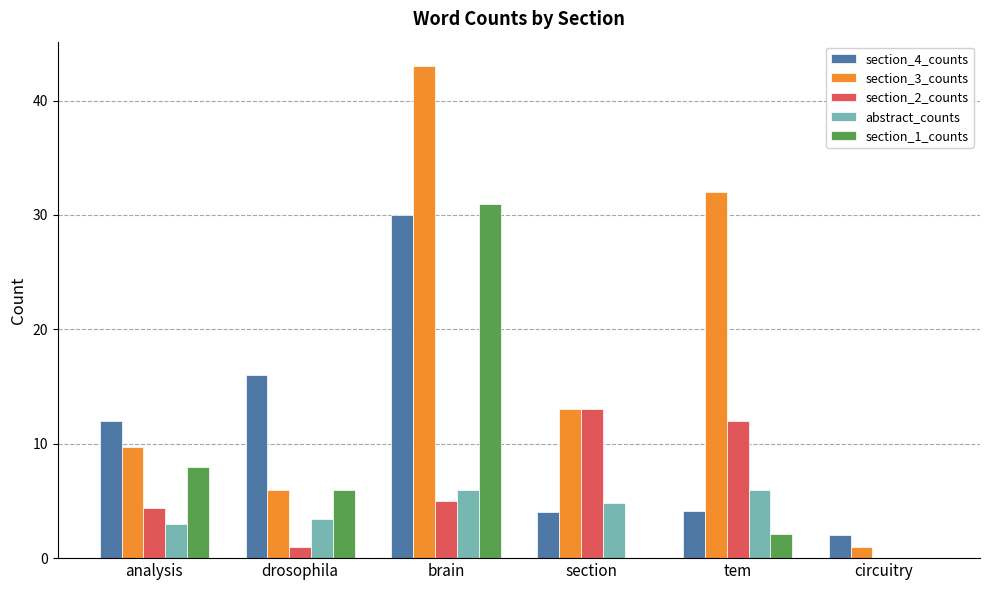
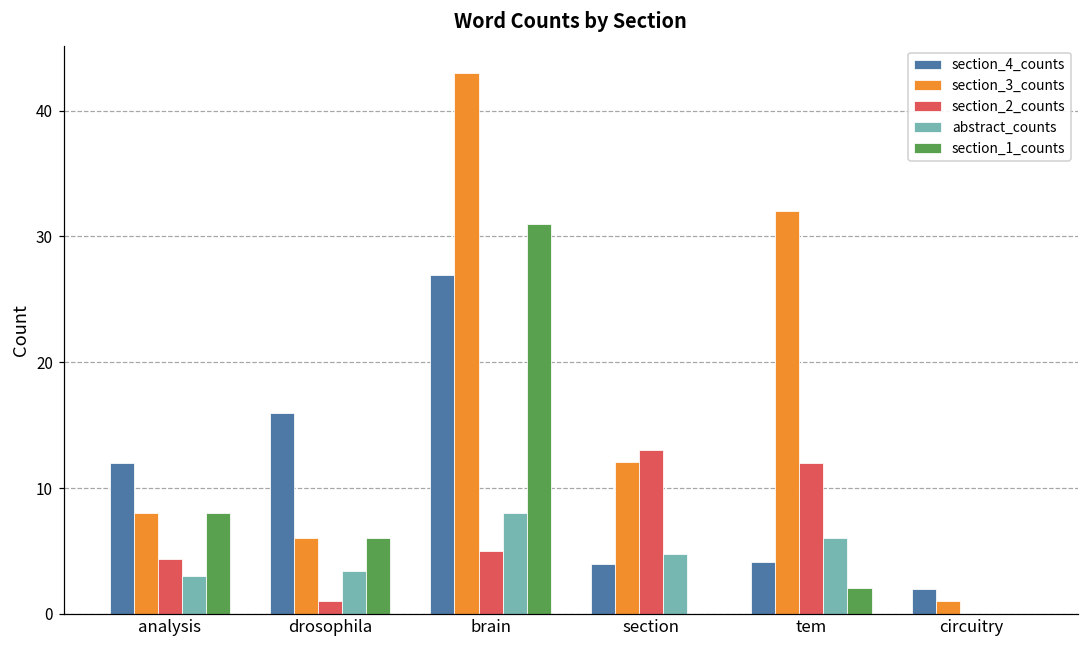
  {
    "section_4_counts": {
      "analysis": 12.0,
      "drosophila": 16.0,
-     "brain": 30.0,
+     "brain": 26.9,
      "section": 4.0,
      "tem": 4.1,
      "circuitry": 2.0
    },
    "section_3_counts": {
-     "analysis": 9.7,
+     "analysis": 8.0,
      "drosophila": 6.0,
      "brain": 43.0,
-     "section": 13.0,
+     "section": 12.1,
      "tem": 32.0,
      "circuitry": 1.0
    },
    "section_2_counts": {
      "analysis": 4.4,
      "drosophila": 1.0,
      "brain": 5.0,
      "section": 13.0,
      "tem": 12.0,
      "circuitry": 0.0
    },
    "abstract_counts": {
      "analysis": 3,
      "drosophila": 3.4,
-     "brain": 6,
+     "brain": 8,
      "section": 5,
      "tem": 6,
      "circuitry": 0
    },
    "section_1_counts": {
      "analysis": 8.0,
      "drosophila": 6.0,
      "brain": 31.0,
      "section": 0.0,
      "tem": 2.1,
      "circuitry": 0.0
    }
  }
